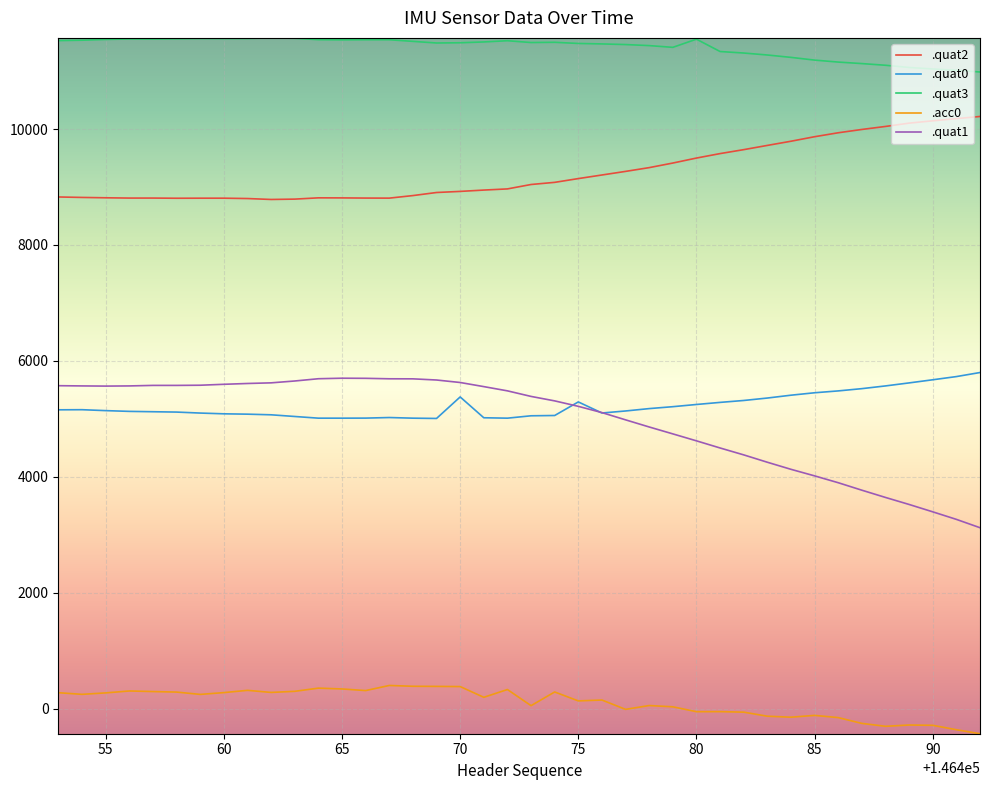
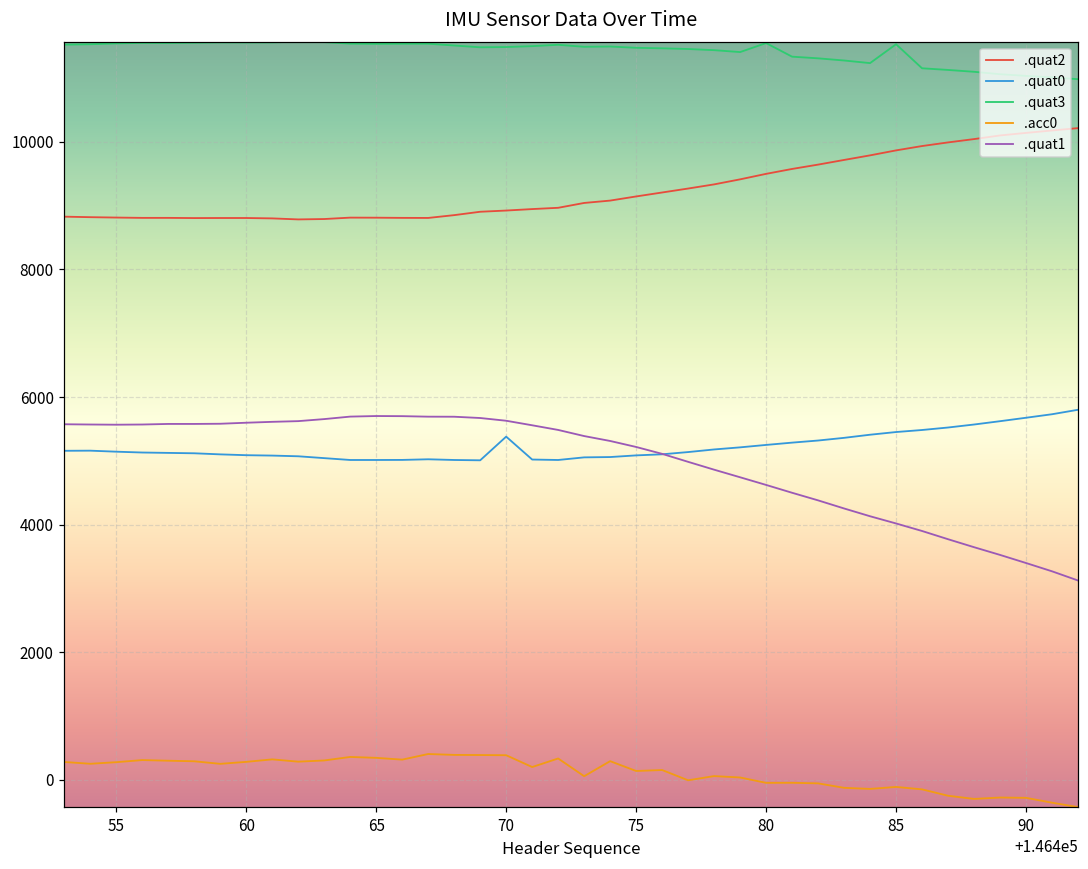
  {
    ".quat2": {
      "55": 8800,
      "60": 8800,
      "65": 8800,
      "70": 8900,
      "75": 9100,
      "80": 9500,
      "85": 9900
    },
    ".quat0": {
      "55": 5100,
      "60": 5100,
      "65": 5000,
      "70": 5400,
-     "75": 5300,
+     "75": 5100,
      "80": 5300,
      "85": 5500,
      "90": 5700
    },
    ".quat3": {
      "55": 11500,
      "60": 11600,
      "65": 11500,
      "70": 11500,
      "75": 11500,
      "80": 11500,
-     "85": 11200
+     "85": 11500
    },
    ".acc0": {
      "55": 300,
      "60": 300,
      "65": 300,
      "70": 400,
      "75": 100,
      "80": 0,
      "85": -100,
      "90": -300
    },
    ".quat1": {
      "55": 5600,
      "60": 5600,
      "65": 5700,
      "70": 5600,
      "75": 5200,
      "80": 4600,
      "85": 4000,
      "90": 3400
    }
  }
